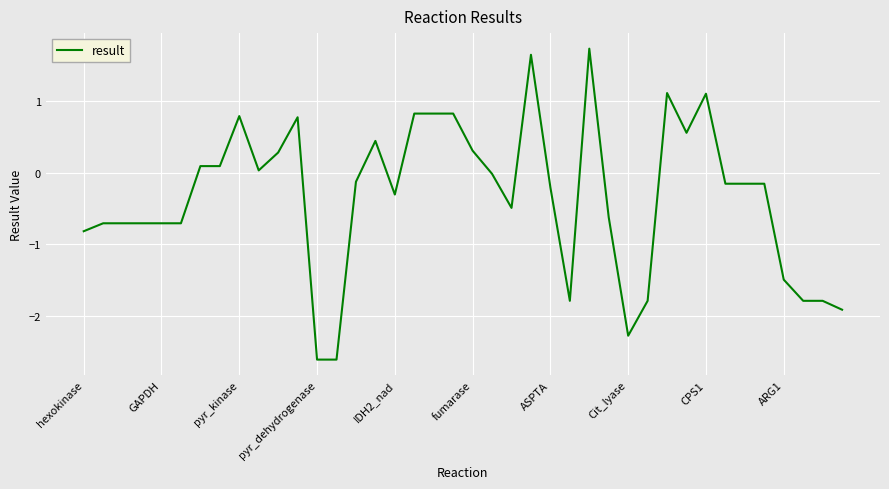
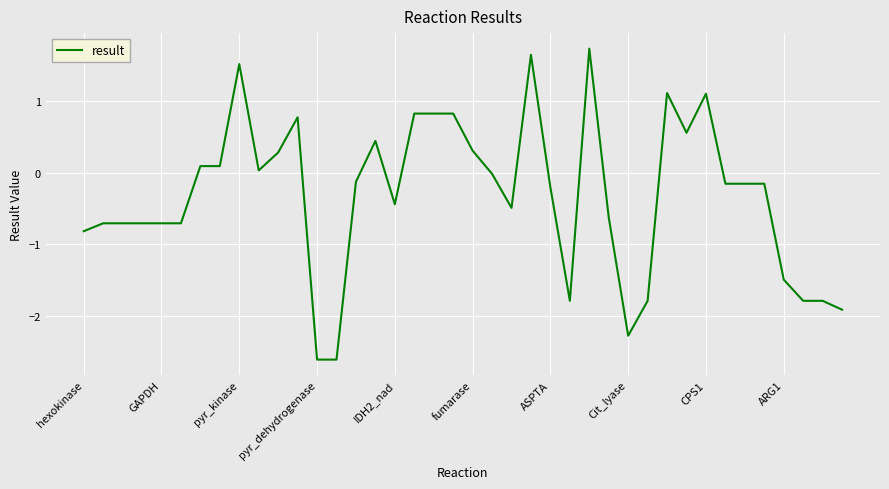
  {
    "hexokinase": -0.8,
    "GAPDH": -0.7,
-   "pyr_kinase": 0.8,
+   "pyr_kinase": 1.5,
    "pyr_dehydrogenase": -2.6,
-   "IDH2_nad": -0.3,
+   "IDH2_nad": -0.4,
    "fumarase": 0.3,
    "ASPTA": -0.2,
    "Cit_lyase": -2.3,
    "CPS1": 1.1,
    "ARG1": -1.5
  }
